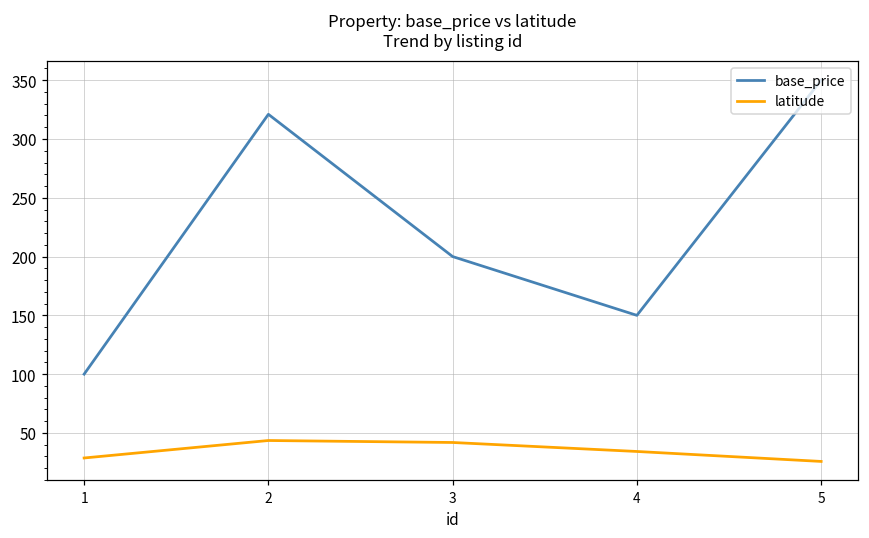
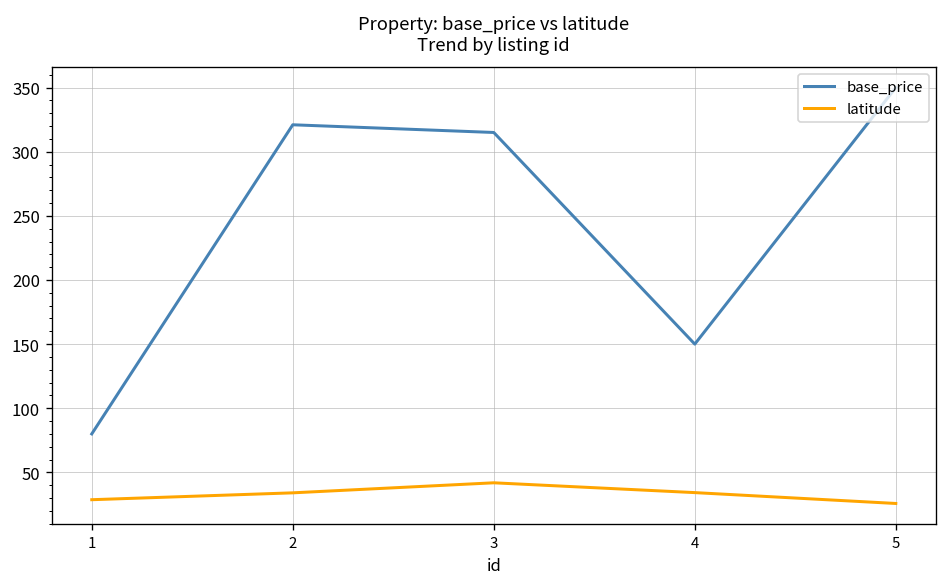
  {
    "base_price": {
-     "1": 100,
+     "1": 80,
      "2": 321,
-     "3": 200,
+     "3": 315,
      "4": 150
    },
    "latitude": {
      "1": 29,
-     "2": 44,
+     "2": 34,
      "3": 42,
      "4": 34,
      "5": 26
    }
  }
